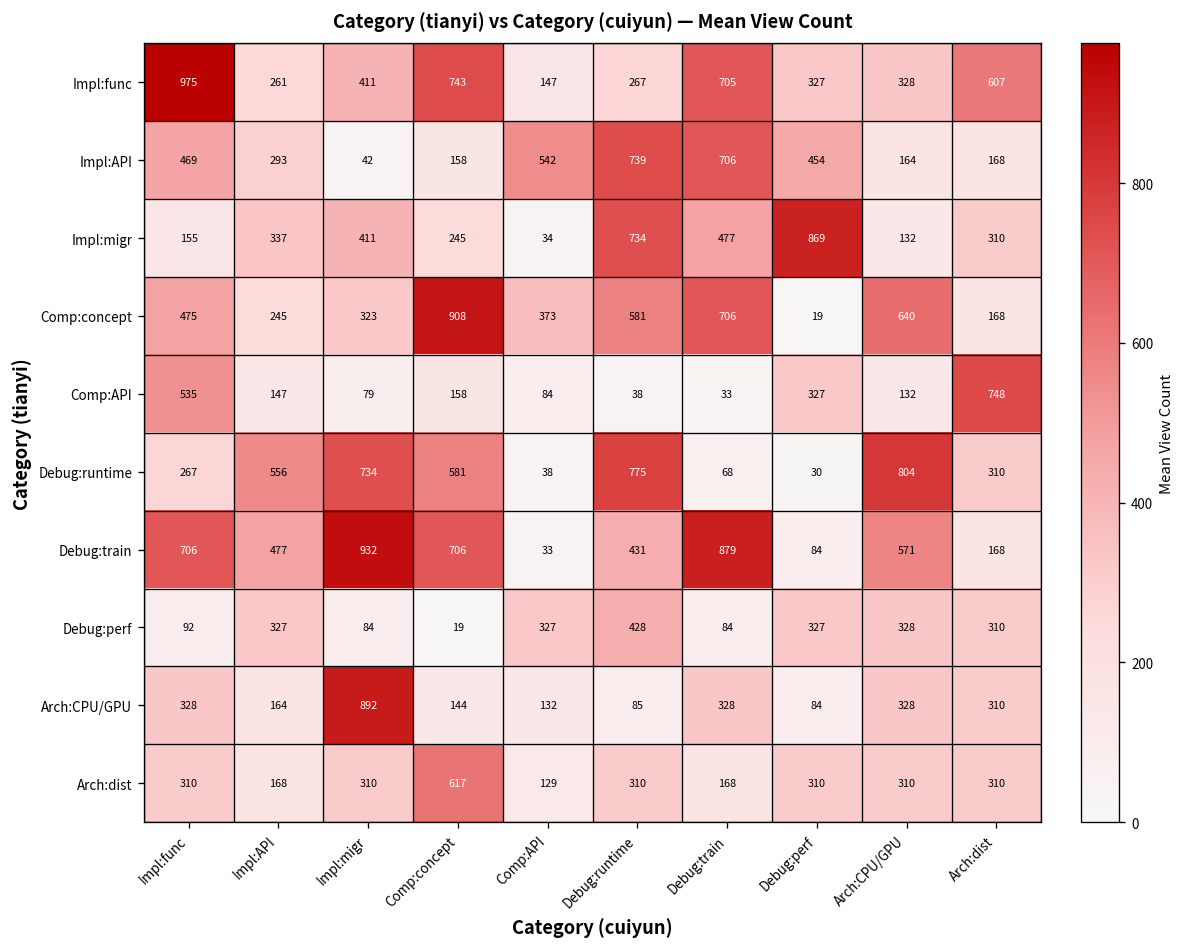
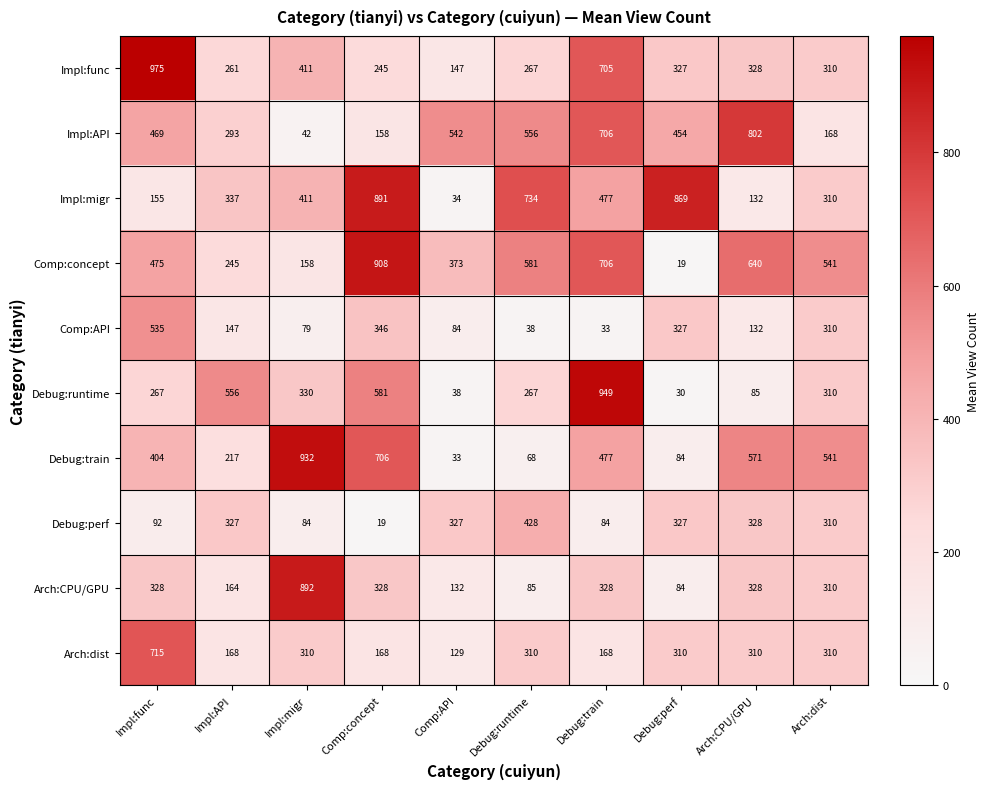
  {
    "Impl:func": {
      "Impl:func": 975,
      "Impl:API": 261,
      "Impl:migr": 411,
-     "Comp:concept": 743,
+     "Comp:concept": 245,
      "Comp:API": 147,
      "Debug:runtime": 267,
      "Debug:train": 705,
      "Debug:perf": 327,
      "Arch:CPU/GPU": 328,
-     "Arch:dist": 607
+     "Arch:dist": 310
    },
    "Impl:API": {
      "Impl:func": 469,
      "Impl:API": 293,
      "Impl:migr": 42,
      "Comp:concept": 158,
      "Comp:API": 542,
-     "Debug:runtime": 739,
+     "Debug:runtime": 556,
      "Debug:train": 706,
      "Debug:perf": 454,
-     "Arch:CPU/GPU": 164,
+     "Arch:CPU/GPU": 802,
      "Arch:dist": 168
    },
    "Impl:migr": {
      "Impl:func": 155,
      "Impl:API": 337,
      "Impl:migr": 411,
-     "Comp:concept": 245,
+     "Comp:concept": 891,
      "Comp:API": 34,
      "Debug:runtime": 734,
      "Debug:train": 477,
      "Debug:perf": 869,
      "Arch:CPU/GPU": 132,
      "Arch:dist": 310
    },
    "Comp:concept": {
      "Impl:func": 475,
      "Impl:API": 245,
-     "Impl:migr": 323,
+     "Impl:migr": 158,
      "Comp:concept": 908,
      "Comp:API": 373,
      "Debug:runtime": 581,
      "Debug:train": 706,
      "Debug:perf": 19,
      "Arch:CPU/GPU": 640,
-     "Arch:dist": 168
+     "Arch:dist": 541
    },
    "Comp:API": {
      "Impl:func": 535,
      "Impl:API": 147,
      "Impl:migr": 79,
-     "Comp:concept": 158,
+     "Comp:concept": 346,
      "Comp:API": 84,
      "Debug:runtime": 38,
      "Debug:train": 33,
      "Debug:perf": 327,
      "Arch:CPU/GPU": 132,
-     "Arch:dist": 748
+     "Arch:dist": 310
    },
    "Debug:runtime": {
      "Impl:func": 267,
      "Impl:API": 556,
-     "Impl:migr": 734,
+     "Impl:migr": 330,
      "Comp:concept": 581,
      "Comp:API": 38,
-     "Debug:runtime": 775,
-     "Debug:train": 68,
+     "Debug:runtime": 267,
+     "Debug:train": 949,
      "Debug:perf": 30,
-     "Arch:CPU/GPU": 804,
+     "Arch:CPU/GPU": 85,
      "Arch:dist": 310
    },
    "Debug:train": {
-     "Impl:func": 706,
-     "Impl:API": 477,
+     "Impl:func": 404,
+     "Impl:API": 217,
      "Impl:migr": 932,
      "Comp:concept": 706,
      "Comp:API": 33,
-     "Debug:runtime": 431,
-     "Debug:train": 879,
+     "Debug:runtime": 68,
+     "Debug:train": 477,
      "Debug:perf": 84,
      "Arch:CPU/GPU": 571,
-     "Arch:dist": 168
+     "Arch:dist": 541
    },
    "Debug:perf": {
      "Impl:func": 92,
      "Impl:API": 327,
      "Impl:migr": 84,
      "Comp:concept": 19,
      "Comp:API": 327,
      "Debug:runtime": 428,
      "Debug:train": 84,
      "Debug:perf": 327,
      "Arch:CPU/GPU": 328,
      "Arch:dist": 310
    },
    "Arch:CPU/GPU": {
      "Impl:func": 328,
      "Impl:API": 164,
      "Impl:migr": 892,
-     "Comp:concept": 144,
+     "Comp:concept": 328,
      "Comp:API": 132,
      "Debug:runtime": 85,
      "Debug:train": 328,
      "Debug:perf": 84,
      "Arch:CPU/GPU": 328,
      "Arch:dist": 310
    },
    "Arch:dist": {
-     "Impl:func": 310,
+     "Impl:func": 715,
      "Impl:API": 168,
      "Impl:migr": 310,
-     "Comp:concept": 617,
+     "Comp:concept": 168,
      "Comp:API": 129,
      "Debug:runtime": 310,
      "Debug:train": 168,
      "Debug:perf": 310,
      "Arch:CPU/GPU": 310,
      "Arch:dist": 310
    }
  }
